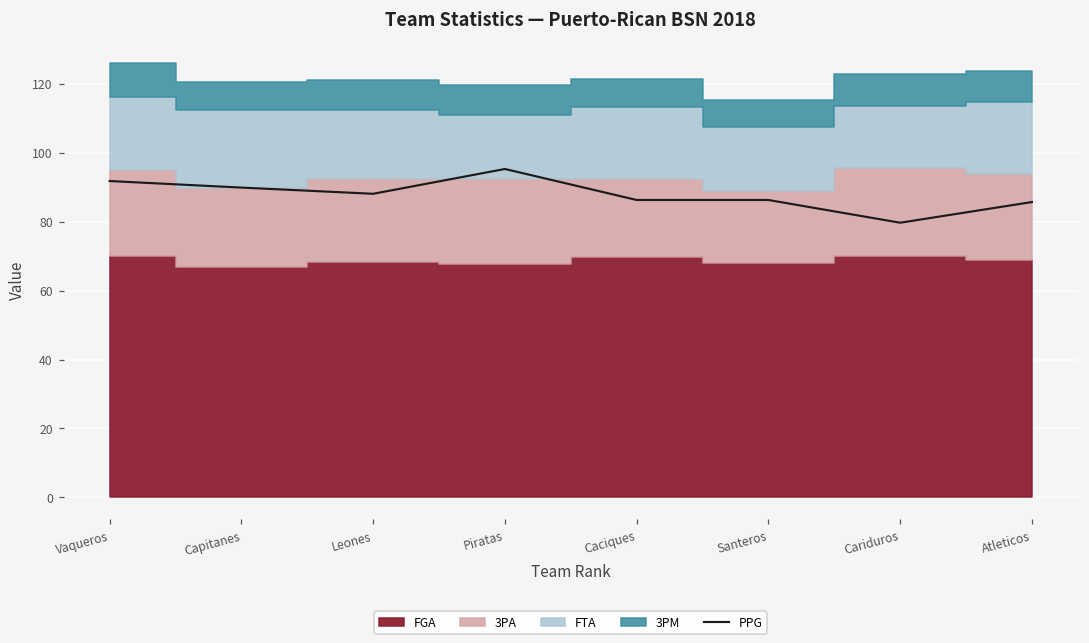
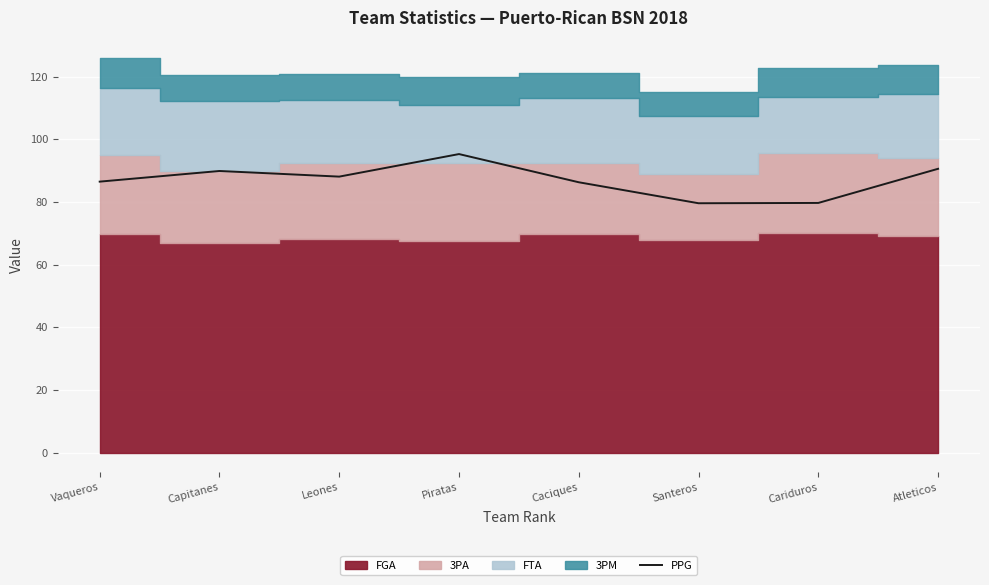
  {
    "PPG": {
-     "Vaqueros": 92,
+     "Vaqueros": 87,
      "Capitanes": 90,
      "Leones": 88,
      "Piratas": 95,
      "Caciques": 86,
-     "Santeros": 86,
+     "Santeros": 80,
      "Cariduros": 80,
-     "Atleticos": 86
+     "Atleticos": 91
    }
  }
